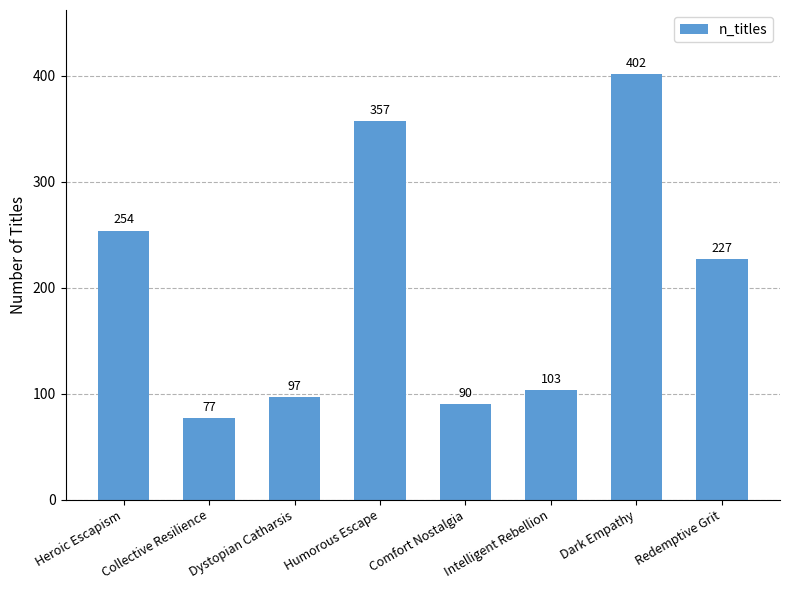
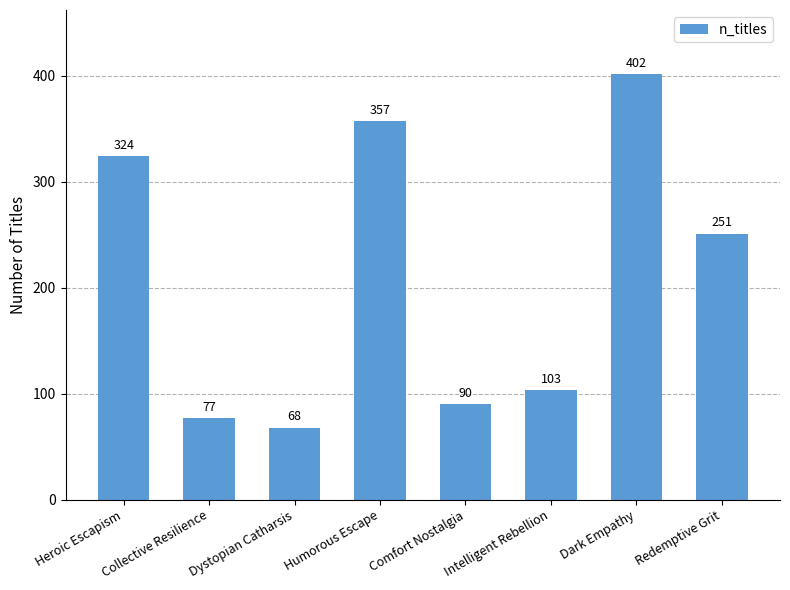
  {
-   "Heroic Escapism": 254,
+   "Heroic Escapism": 324,
    "Collective Resilience": 77,
-   "Dystopian Catharsis": 97,
+   "Dystopian Catharsis": 68,
    "Humorous Escape": 357,
    "Comfort Nostalgia": 90,
    "Intelligent Rebellion": 103,
    "Dark Empathy": 402,
-   "Redemptive Grit": 227
+   "Redemptive Grit": 251
  }
